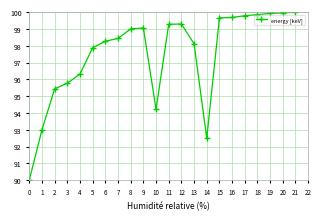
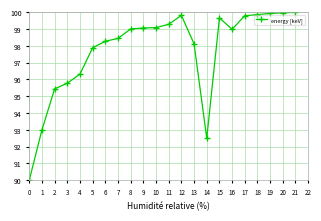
  {
    "0": 90.0,
    "1": 93.0,
    "2": 95.4,
    "3": 95.8,
    "4": 96.3,
    "5": 97.9,
    "6": 98.3,
    "7": 98.4,
    "8": 99.0,
    "9": 99.1,
-   "10": 94.2,
+   "10": 99.1,
    "11": 99.3,
-   "12": 99.3,
+   "12": 99.8,
    "13": 98.1,
    "14": 92.5,
    "15": 99.7,
-   "16": 99.7,
+   "16": 99.0,
    "17": 99.8,
    "18": 99.9,
    "19": 99.9,
    "20": 100.0,
    "21": 100.0
  }
